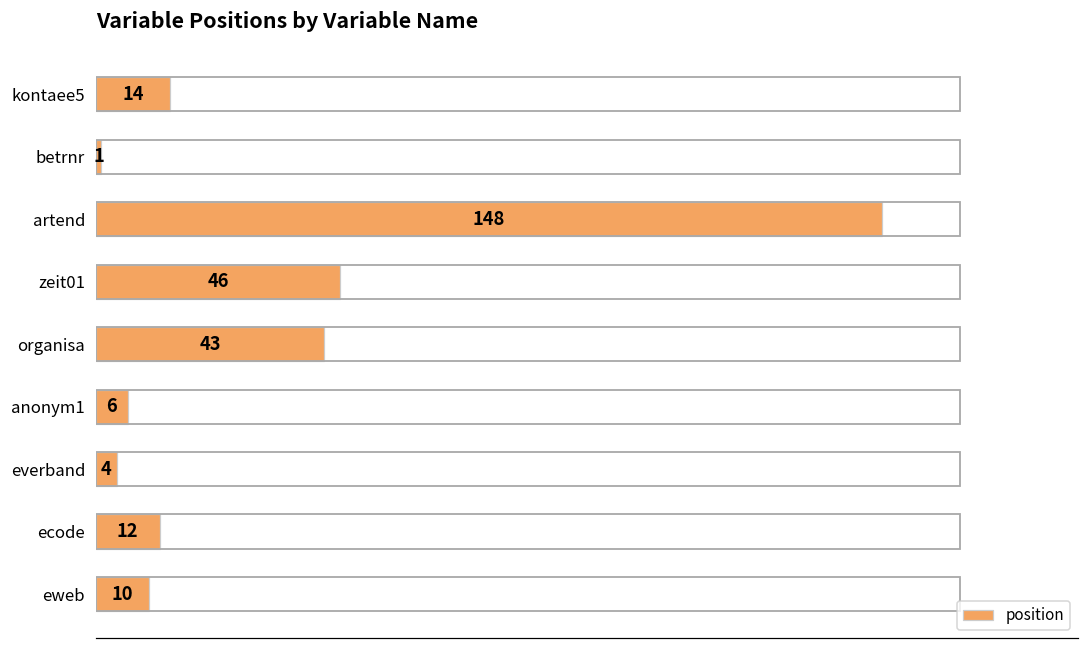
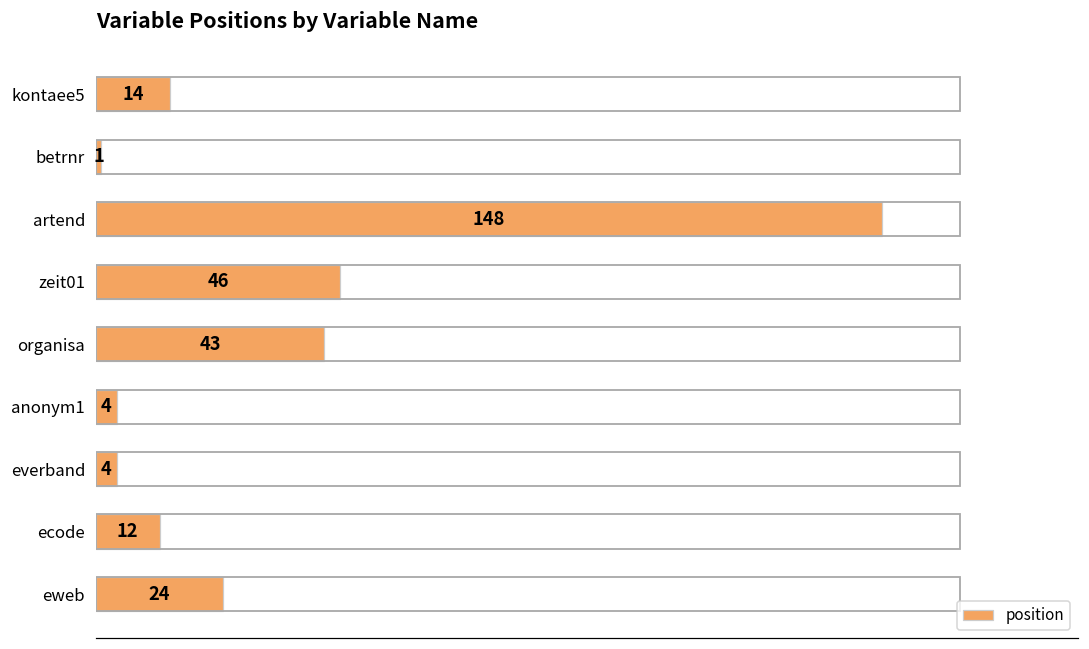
  {
    "kontaee5": 14,
    "betrnr": 1,
    "artend": 148,
    "zeit01": 46,
    "organisa": 43,
-   "anonym1": 6,
+   "anonym1": 4,
    "everband": 4,
    "ecode": 12,
-   "eweb": 10
+   "eweb": 24
  }
